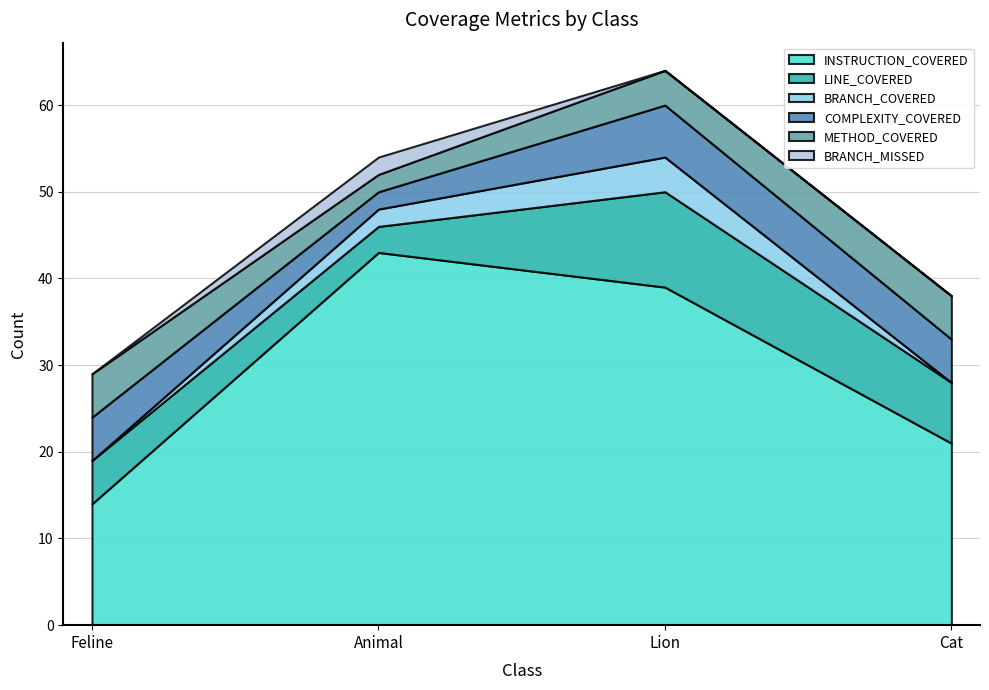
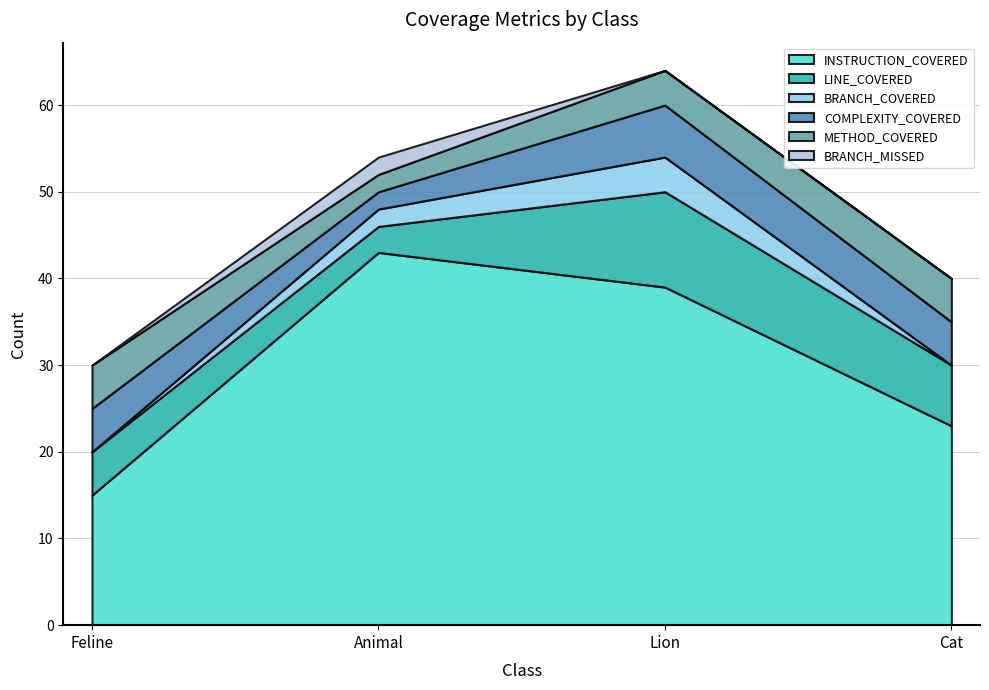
  {
    "INSTRUCTION_COVERED": {
-     "Feline": 14,
+     "Feline": 15,
      "Animal": 43,
      "Lion": 39,
-     "Cat": 21
+     "Cat": 23
    },
    "LINE_COVERED": {
      "Animal": 3,
      "Lion": 11
    }
  }
